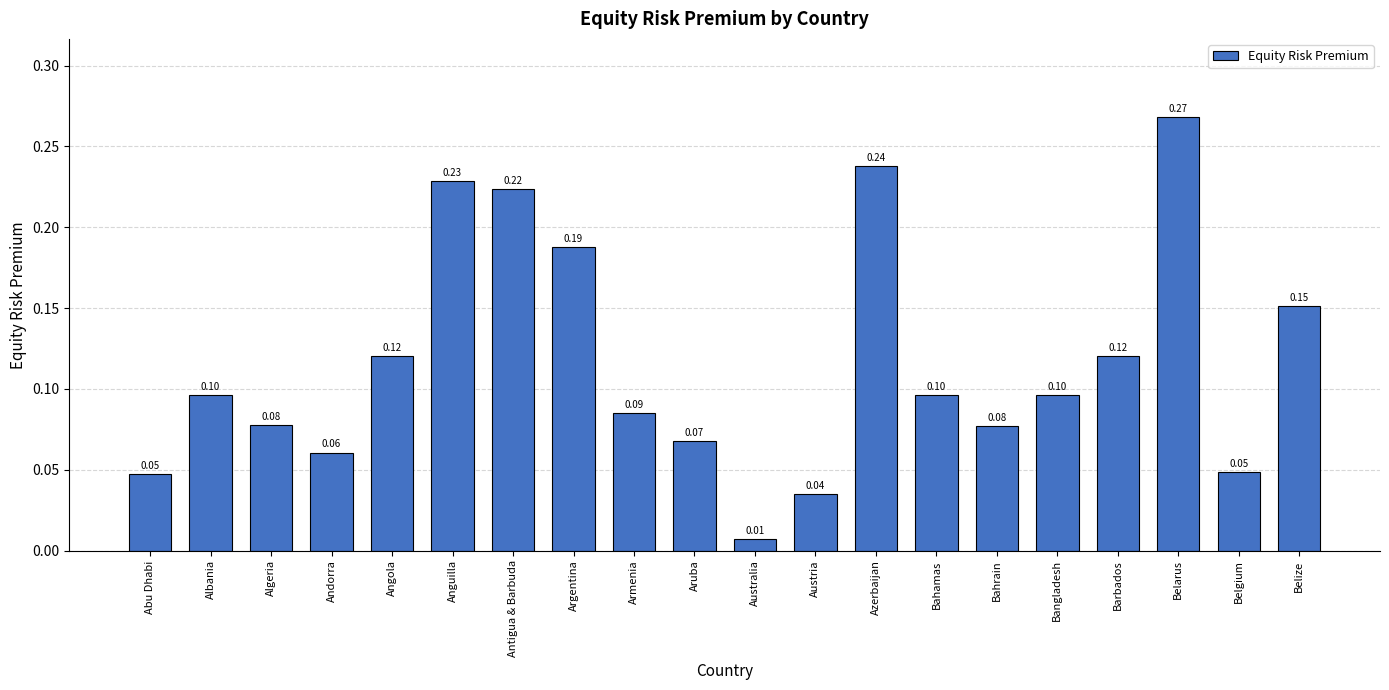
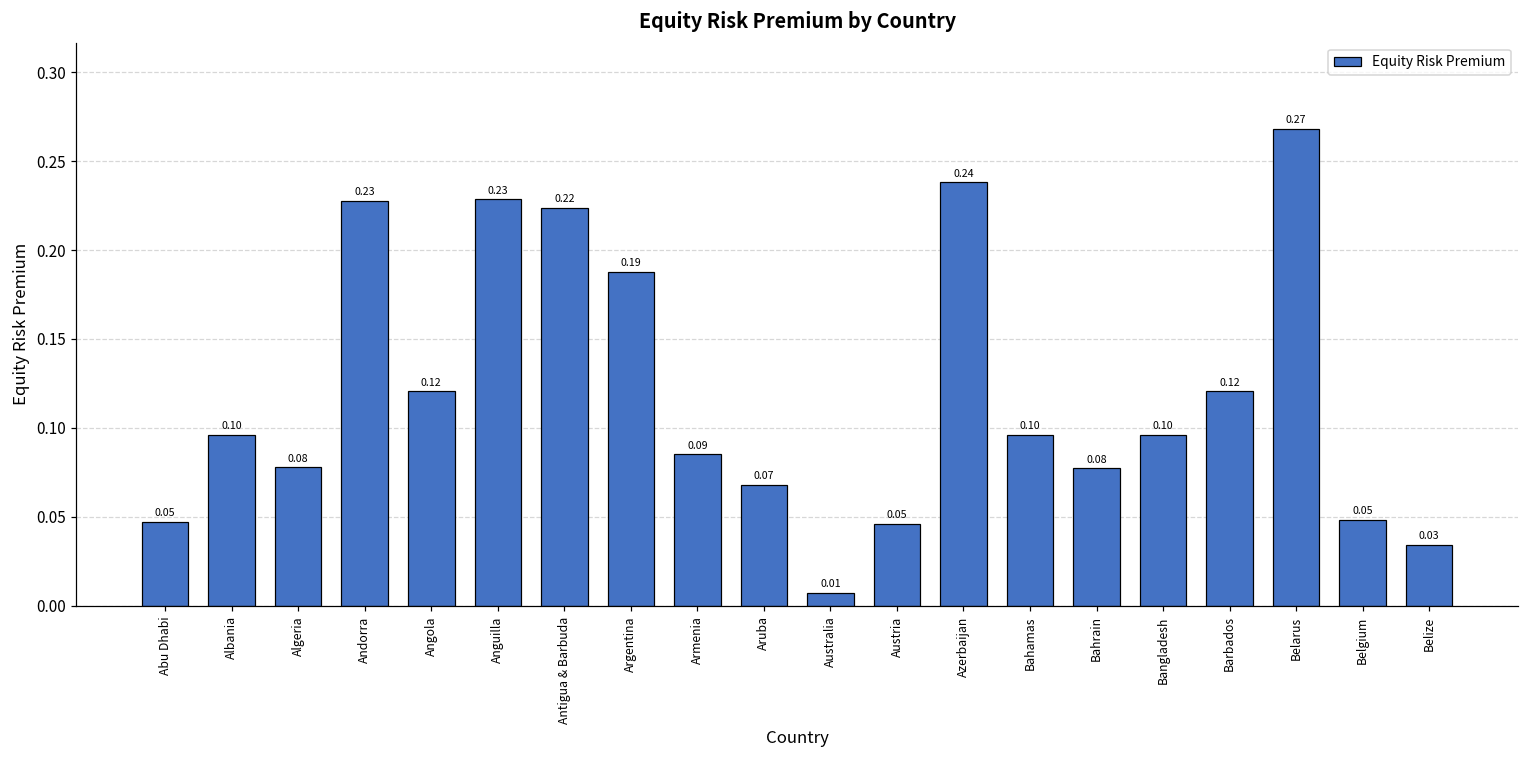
  {
    "Abu Dhabi": 0.05,
    "Albania": 0.10,
    "Algeria": 0.08,
-   "Andorra": 0.06,
+   "Andorra": 0.23,
    "Angola": 0.12,
    "Anguilla": 0.23,
    "Antigua & Barbuda": 0.22,
    "Argentina": 0.19,
    "Armenia": 0.09,
    "Aruba": 0.07,
    "Australia": 0.01,
-   "Austria": 0.04,
+   "Austria": 0.05,
    "Azerbaijan": 0.24,
    "Bahamas": 0.10,
    "Bahrain": 0.08,
    "Bangladesh": 0.10,
    "Barbados": 0.12,
    "Belarus": 0.27,
    "Belgium": 0.05,
-   "Belize": 0.15
+   "Belize": 0.03
  }
